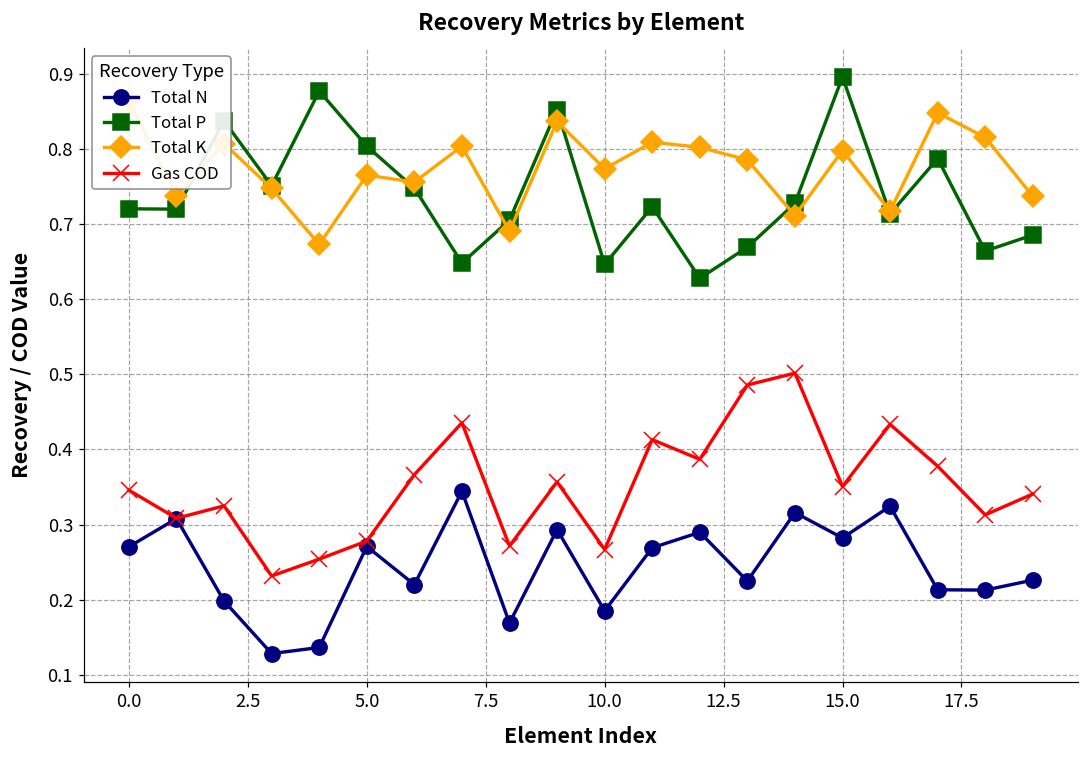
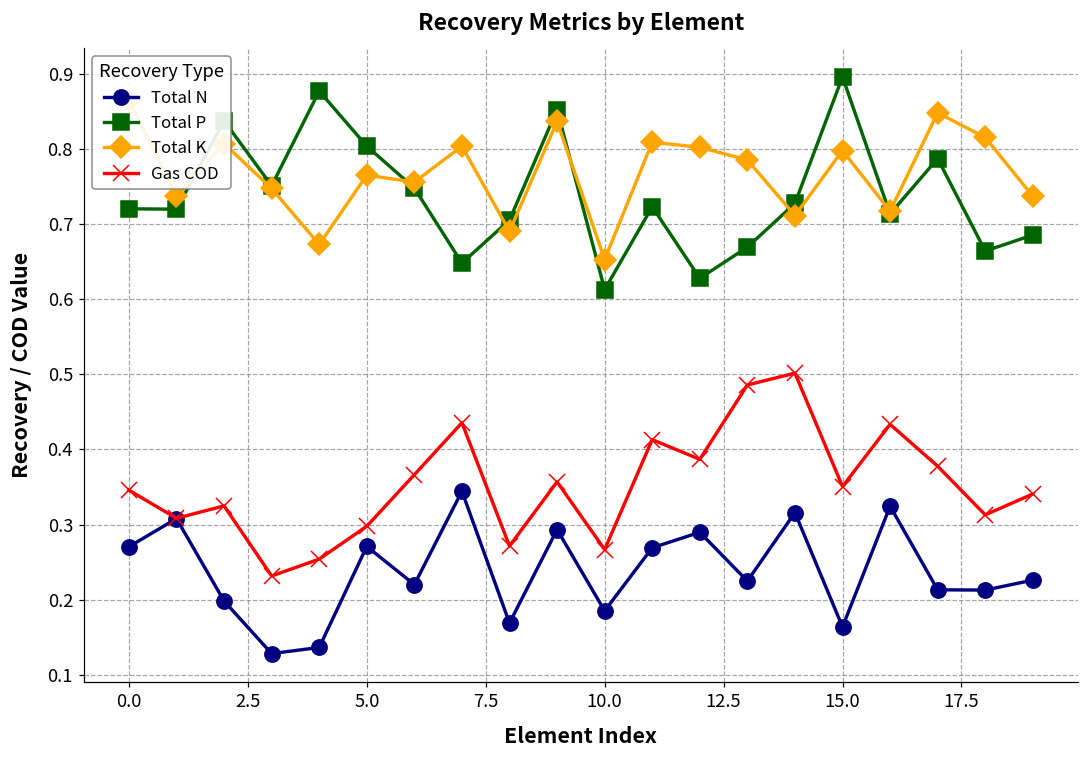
  {
    "Total N": {
      "0.0": 0.27,
      "5.0": 0.27,
      "10.0": 0.19,
-     "15.0": 0.28
+     "15.0": 0.16
    },
    "Total P": {
      "0.0": 0.72,
      "5.0": 0.80,
-     "10.0": 0.65,
+     "10.0": 0.61,
      "15.0": 0.90
    },
    "Total K": {
      "5.0": 0.77,
-     "10.0": 0.77,
+     "10.0": 0.65,
      "15.0": 0.80
    },
    "Gas COD": {
      "0.0": 0.35,
-     "5.0": 0.28,
+     "5.0": 0.30,
      "10.0": 0.27,
      "15.0": 0.35
    }
  }
